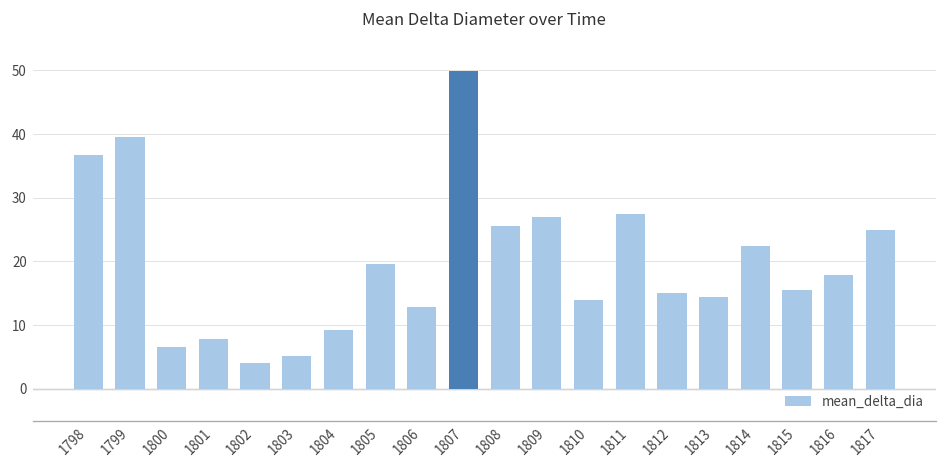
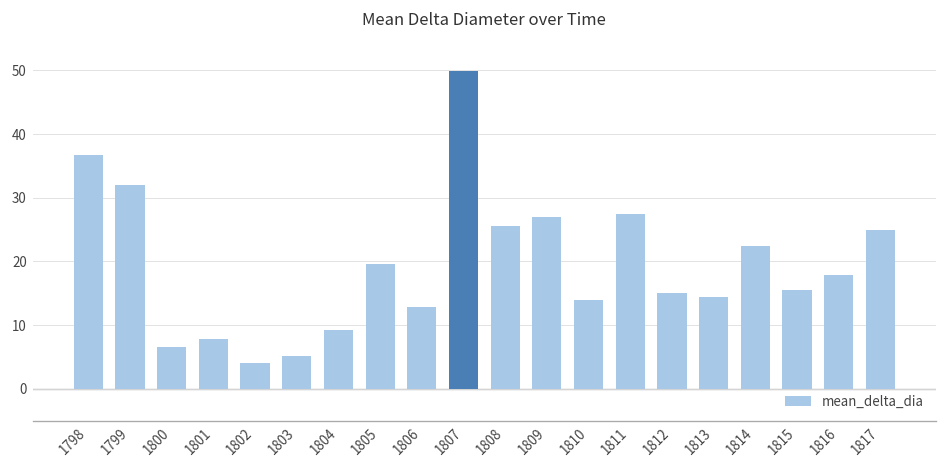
  {
    "1798": 37,
-   "1799": 39,
+   "1799": 32,
    "1800": 7,
    "1801": 8,
    "1802": 4,
    "1803": 5,
    "1804": 9,
    "1805": 20,
    "1806": 13,
    "1807": 50,
    "1808": 26,
    "1809": 27,
    "1810": 14,
    "1811": 28,
    "1812": 15,
    "1813": 14,
    "1814": 22,
    "1815": 16,
    "1816": 18,
    "1817": 25
  }
